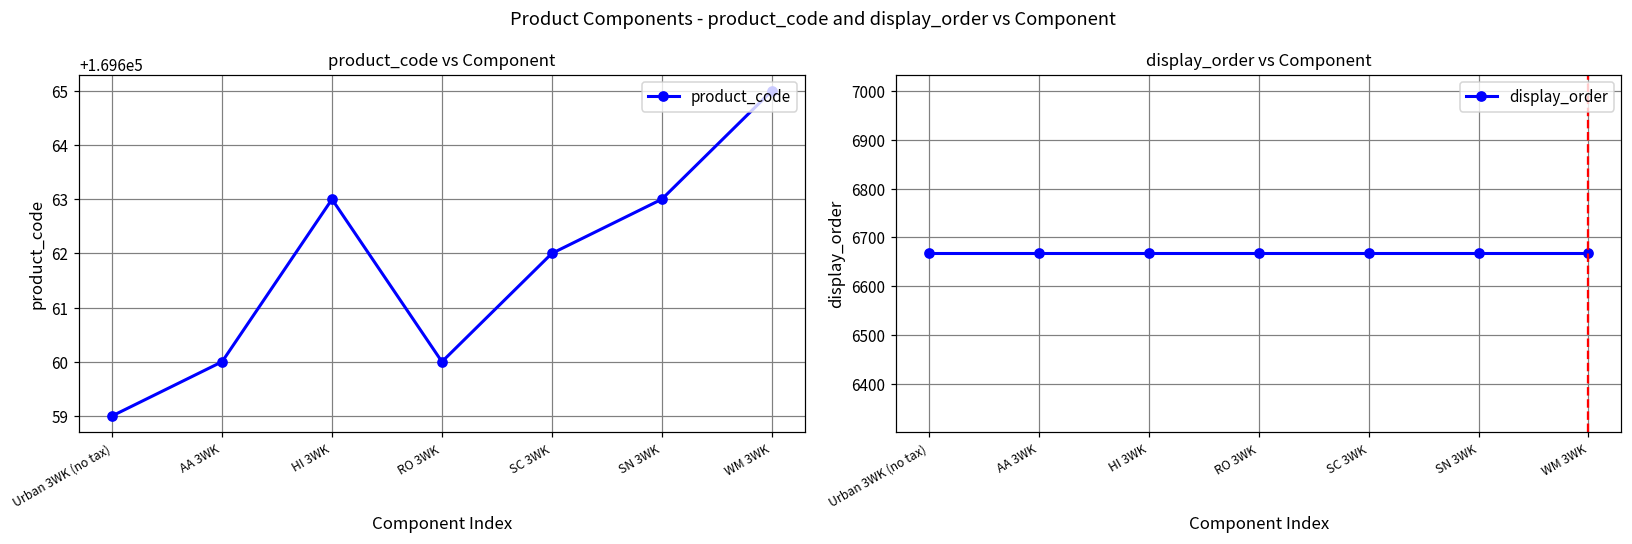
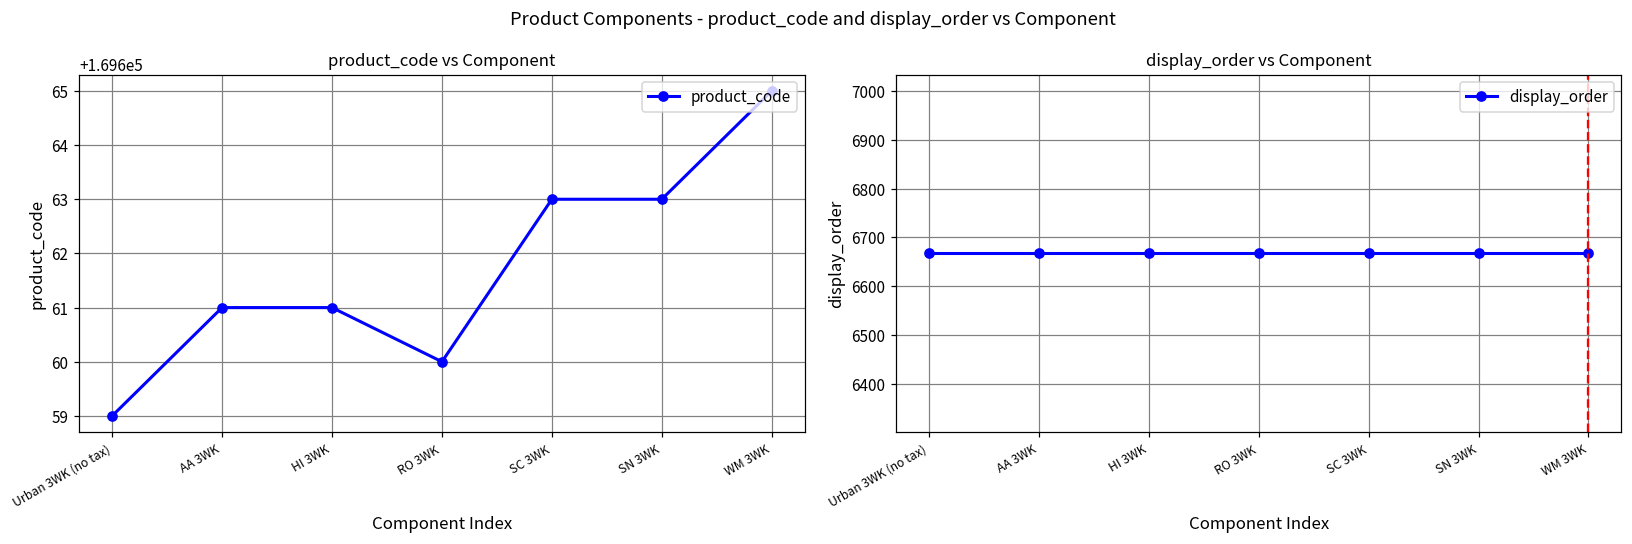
  {
    "product_code vs Component": {
      "Urban 3WK (no tax)": 169659,
-     "AA 3WK": 169660,
-     "HI 3WK": 169663,
+     "AA 3WK": 169661,
+     "HI 3WK": 169661,
      "RO 3WK": 169660,
-     "SC 3WK": 169662,
+     "SC 3WK": 169663,
      "SN 3WK": 169663
    },
    "display_order vs Component": {
      "Urban 3WK (no tax)": 6670,
      "AA 3WK": 6670,
      "HI 3WK": 6670,
      "RO 3WK": 6670,
      "SC 3WK": 6670,
      "SN 3WK": 6670,
      "WM 3WK": 6670
    }
  }
